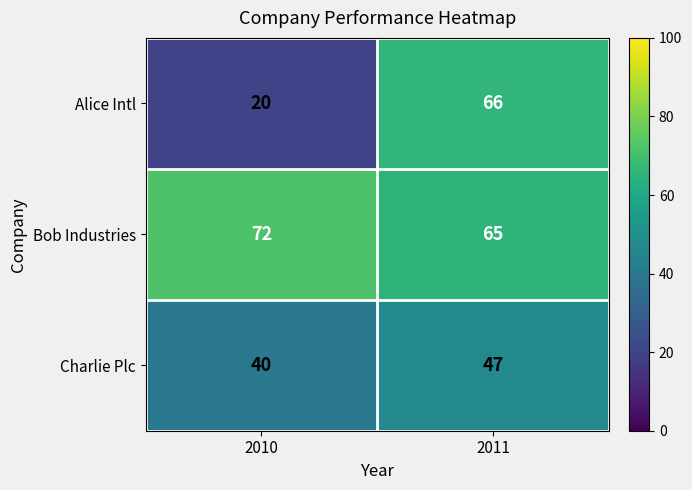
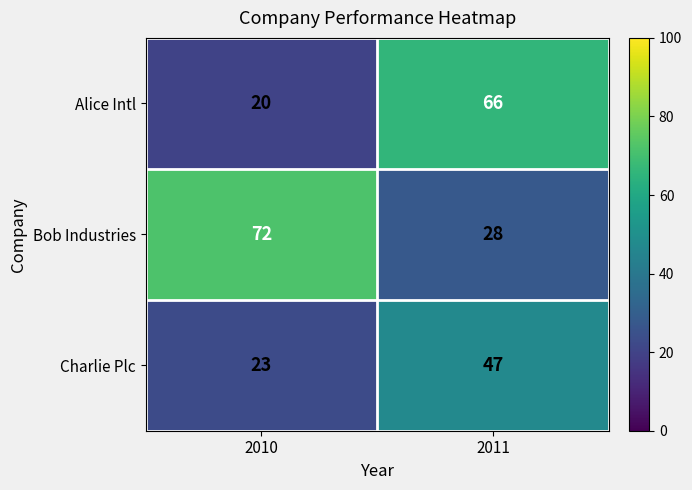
  {
    "Alice Intl": {
      "2010": 20,
      "2011": 66
    },
    "Bob Industries": {
      "2010": 72,
-     "2011": 65
+     "2011": 28
    },
    "Charlie Plc": {
-     "2010": 40,
+     "2010": 23,
      "2011": 47
    }
  }
